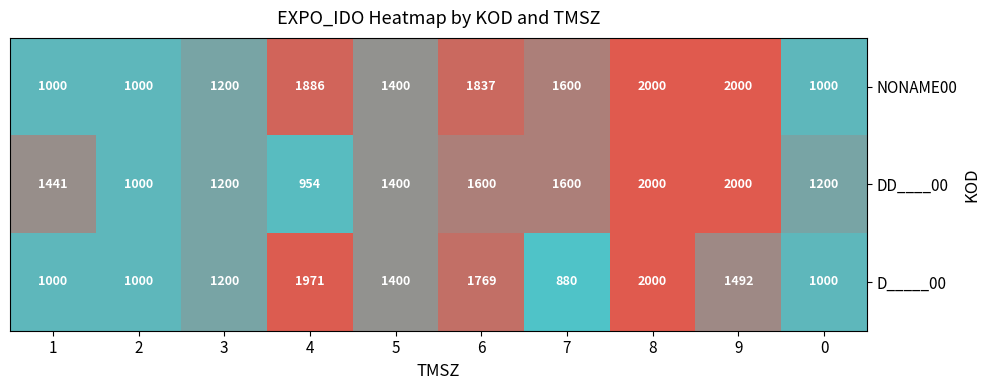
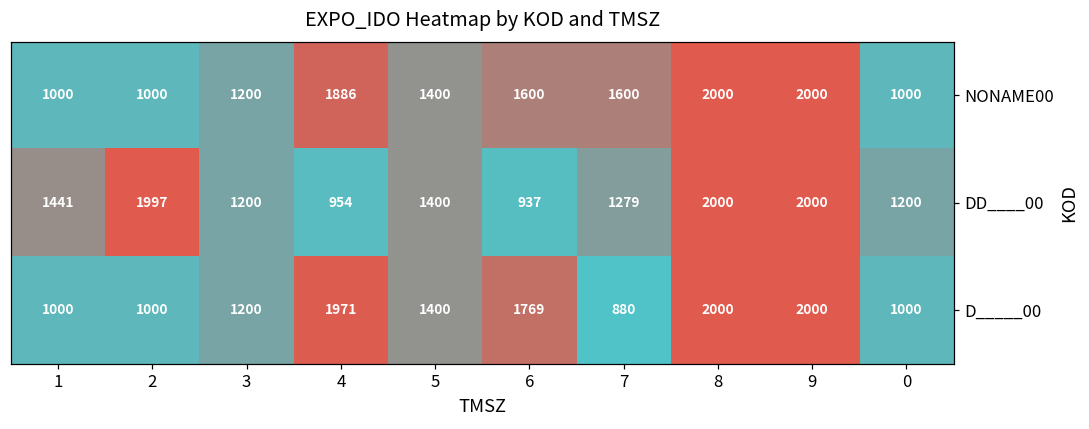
  {
    "NONAME00": {
      "1": 1000,
      "2": 1000,
      "3": 1200,
      "4": 1886,
      "5": 1400,
-     "6": 1837,
+     "6": 1600,
      "7": 1600,
      "8": 2000,
      "9": 2000,
      "0": 1000
    },
    "DD____00": {
      "1": 1441,
-     "2": 1000,
+     "2": 1997,
      "3": 1200,
      "4": 954,
      "5": 1400,
-     "6": 1600,
-     "7": 1600,
+     "6": 937,
+     "7": 1279,
      "8": 2000,
      "9": 2000,
      "0": 1200
    },
    "D_____00": {
      "1": 1000,
      "2": 1000,
      "3": 1200,
      "4": 1971,
      "5": 1400,
      "6": 1769,
      "7": 880,
      "8": 2000,
-     "9": 1492,
+     "9": 2000,
      "0": 1000
    }
  }
